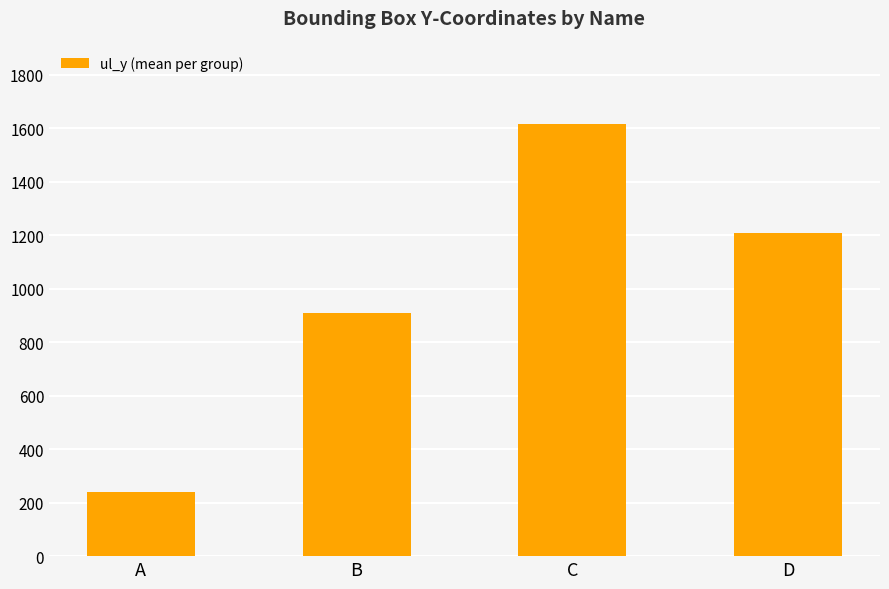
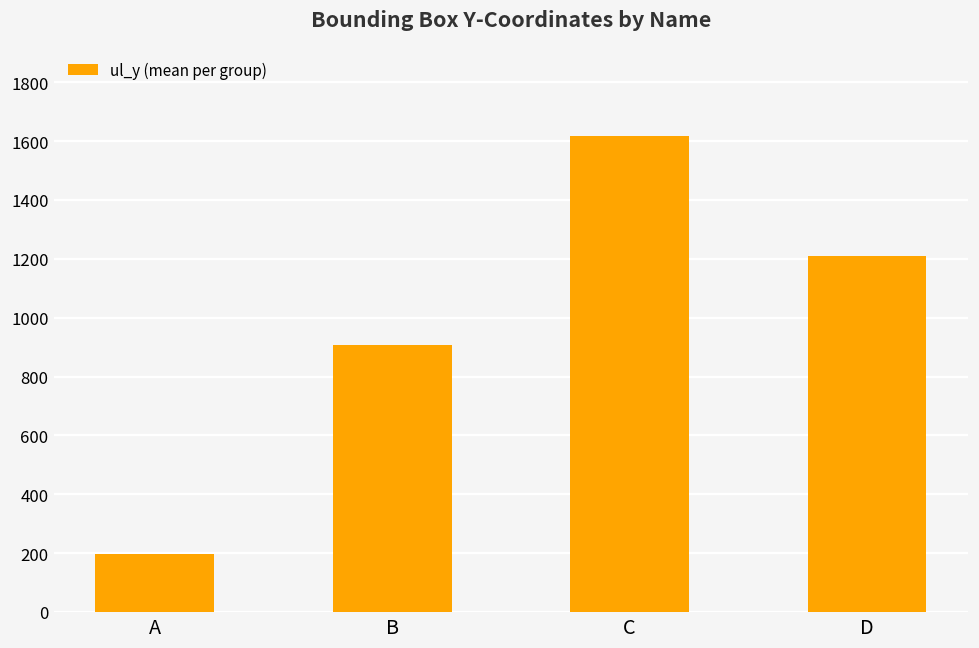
  {
-   "A": 240,
+   "A": 200,
    "B": 910,
    "C": 1620,
    "D": 1210
  }
